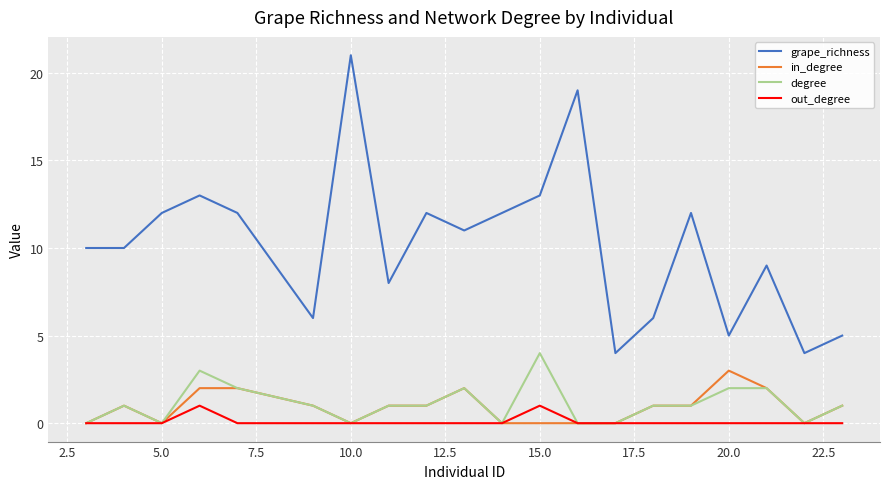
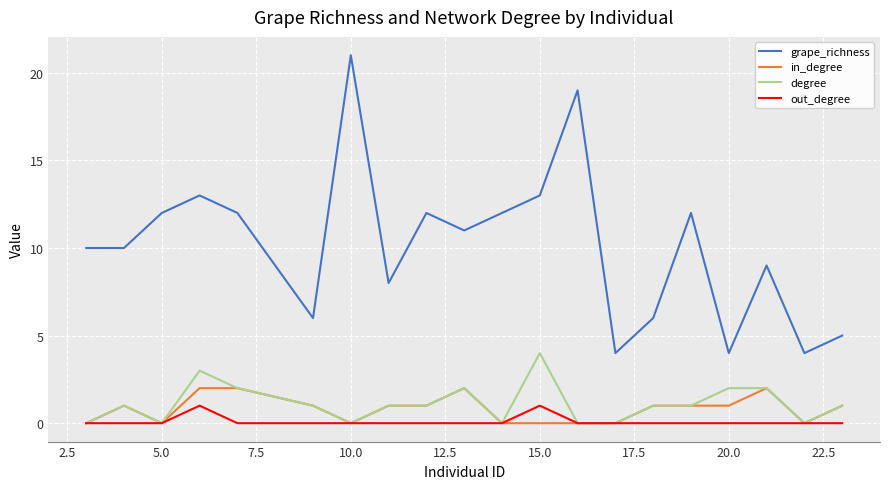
  {
    "grape_richness": {
      "5.0": 12,
      "10.0": 21,
      "15.0": 13,
-     "20.0": 5
+     "20.0": 4
    },
    "in_degree": {
      "15.0": 0,
-     "20.0": 3
+     "20.0": 1
    },
    "degree": {
      "15.0": 4,
      "20.0": 2
    },
    "out_degree": {
      "15.0": 1,
      "20.0": 0
    }
  }
